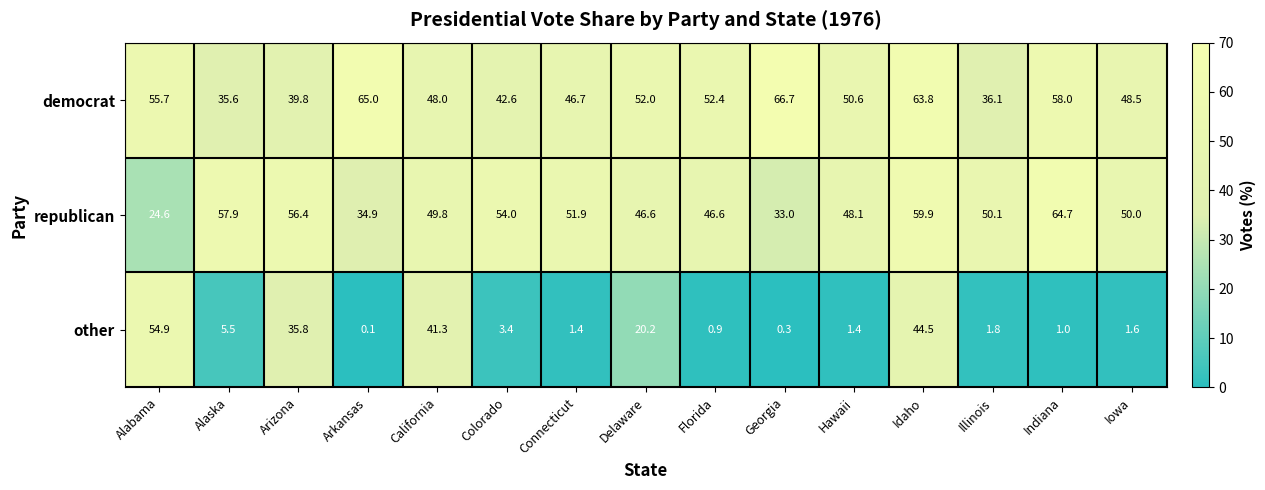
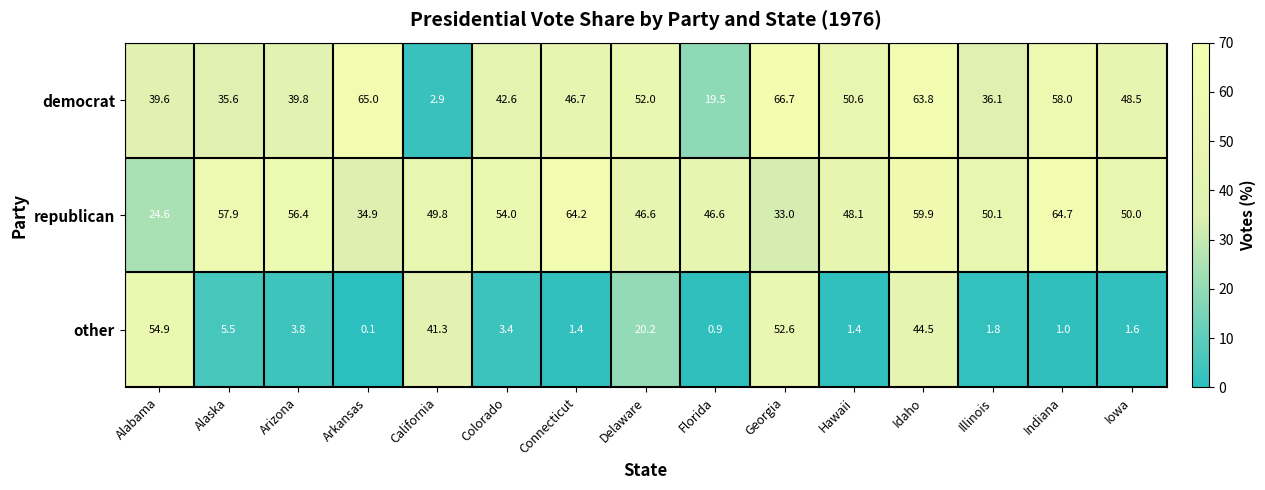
  {
    "democrat": {
-     "Alabama": 55.7,
+     "Alabama": 39.6,
      "Alaska": 35.6,
      "Arizona": 39.8,
      "Arkansas": 65.0,
-     "California": 48.0,
+     "California": 2.9,
      "Colorado": 42.6,
      "Connecticut": 46.7,
      "Delaware": 52.0,
-     "Florida": 52.4,
+     "Florida": 19.5,
      "Georgia": 66.7,
      "Hawaii": 50.6,
      "Idaho": 63.8,
      "Illinois": 36.1,
      "Indiana": 58.0,
      "Iowa": 48.5
    },
    "republican": {
      "Alabama": 24.6,
      "Alaska": 57.9,
      "Arizona": 56.4,
      "Arkansas": 34.9,
      "California": 49.8,
      "Colorado": 54.0,
-     "Connecticut": 51.9,
+     "Connecticut": 64.2,
      "Delaware": 46.6,
      "Florida": 46.6,
      "Georgia": 33.0,
      "Hawaii": 48.1,
      "Idaho": 59.9,
      "Illinois": 50.1,
      "Indiana": 64.7,
      "Iowa": 50.0
    },
    "other": {
      "Alabama": 54.9,
      "Alaska": 5.5,
-     "Arizona": 35.8,
+     "Arizona": 3.8,
      "Arkansas": 0.1,
      "California": 41.3,
      "Colorado": 3.4,
      "Connecticut": 1.4,
      "Delaware": 20.2,
      "Florida": 0.9,
-     "Georgia": 0.3,
+     "Georgia": 52.6,
      "Hawaii": 1.4,
      "Idaho": 44.5,
      "Illinois": 1.8,
      "Indiana": 1.0,
      "Iowa": 1.6
    }
  }
